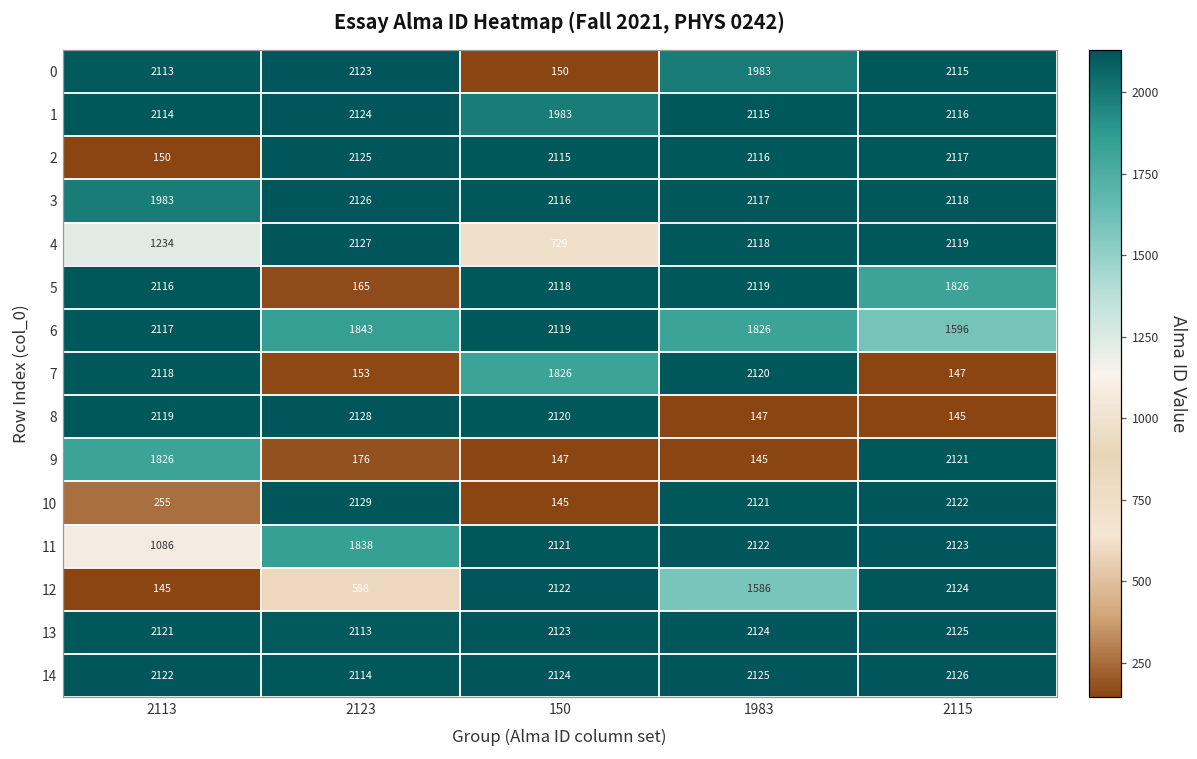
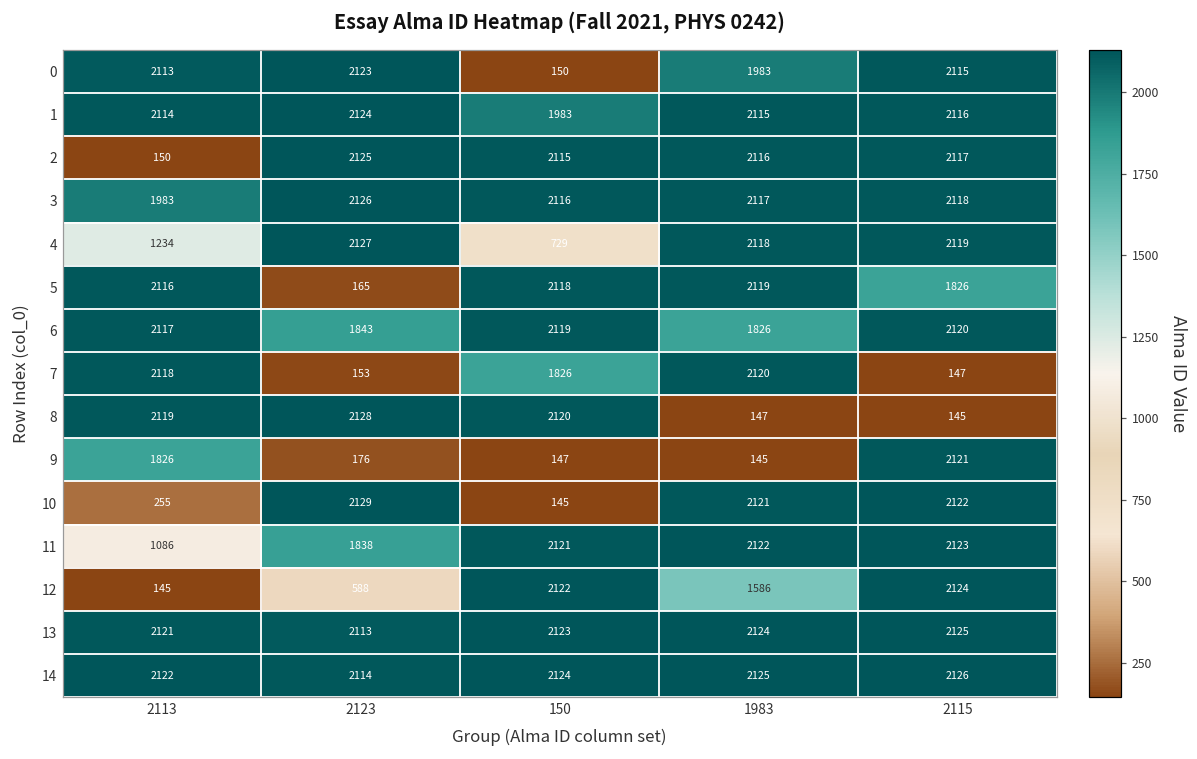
  {
    "0": {
      "2113": 2113,
      "2123": 2123,
      "150": 150,
      "1983": 1983,
      "2115": 2115
    },
    "1": {
      "2113": 2114,
      "2123": 2124,
      "150": 1983,
      "1983": 2115,
      "2115": 2116
    },
    "2": {
      "2113": 150,
      "2123": 2125,
      "150": 2115,
      "1983": 2116,
      "2115": 2117
    },
    "3": {
      "2113": 1983,
      "2123": 2126,
      "150": 2116,
      "1983": 2117,
      "2115": 2118
    },
    "4": {
      "2113": 1234,
      "2123": 2127,
      "150": 729,
      "1983": 2118,
      "2115": 2119
    },
    "5": {
      "2113": 2116,
      "2123": 165,
      "150": 2118,
      "1983": 2119,
      "2115": 1826
    },
    "6": {
      "2113": 2117,
      "2123": 1843,
      "150": 2119,
      "1983": 1826,
-     "2115": 1596
+     "2115": 2120
    },
    "7": {
      "2113": 2118,
      "2123": 153,
      "150": 1826,
      "1983": 2120,
      "2115": 147
    },
    "8": {
      "2113": 2119,
      "2123": 2128,
      "150": 2120,
      "1983": 147,
      "2115": 145
    },
    "9": {
      "2113": 1826,
      "2123": 176,
      "150": 147,
      "1983": 145,
      "2115": 2121
    },
    "10": {
      "2113": 255,
      "2123": 2129,
      "150": 145,
      "1983": 2121,
      "2115": 2122
    },
    "11": {
      "2113": 1086,
      "2123": 1838,
      "150": 2121,
      "1983": 2122,
      "2115": 2123
    },
    "12": {
      "2113": 145,
      "2123": 588,
      "150": 2122,
      "1983": 1586,
      "2115": 2124
    },
    "13": {
      "2113": 2121,
      "2123": 2113,
      "150": 2123,
      "1983": 2124,
      "2115": 2125
    },
    "14": {
      "2113": 2122,
      "2123": 2114,
      "150": 2124,
      "1983": 2125,
      "2115": 2126
    }
  }
